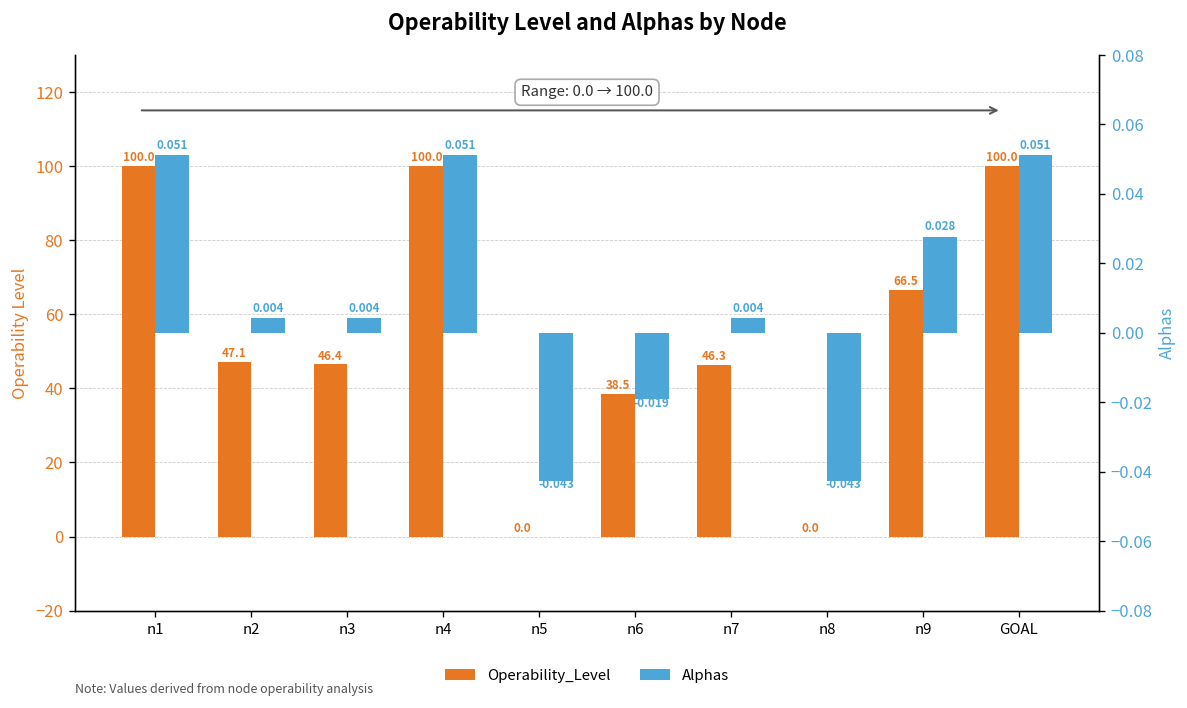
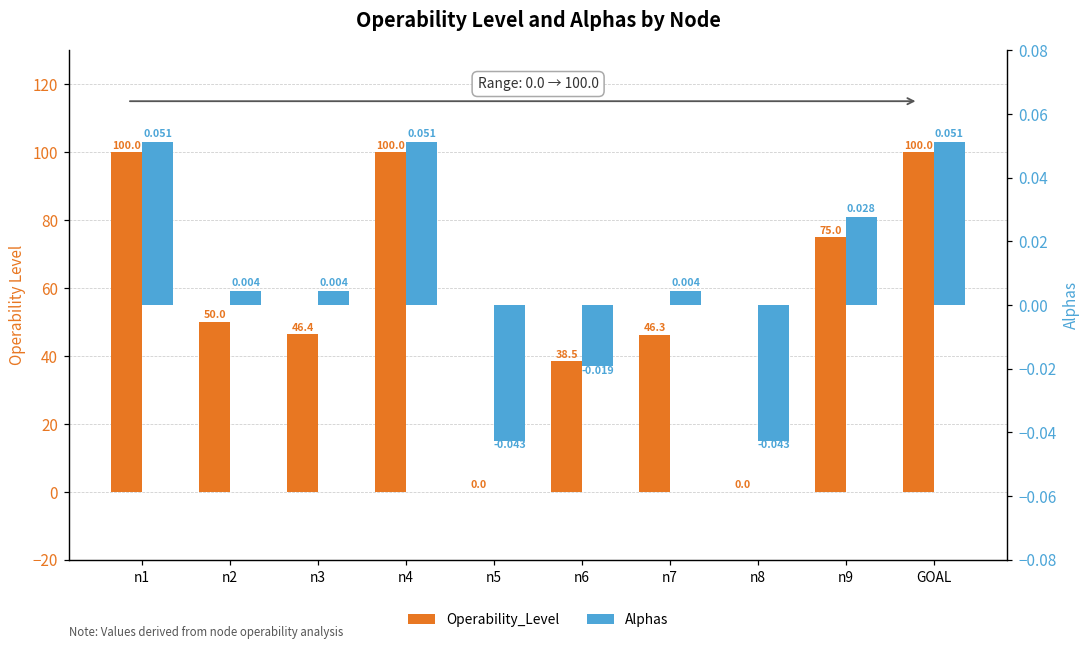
  {
    "Operability_Level": {
      "n1": 100.0,
-     "n2": 47.1,
+     "n2": 50.0,
      "n3": 46.4,
      "n4": 100.0,
      "n5": 0.0,
      "n6": 38.5,
      "n7": 46.3,
      "n8": 0.0,
-     "n9": 66.5,
+     "n9": 75.0,
      "GOAL": 100.0
    },
    "Alphas": {
      "n1": 0.051,
      "n2": 0.004,
      "n3": 0.004,
      "n4": 0.051,
      "n5": -0.043,
      "n6": -0.019,
      "n7": 0.004,
      "n8": -0.043,
      "n9": 0.028,
      "GOAL": 0.051
    }
  }
